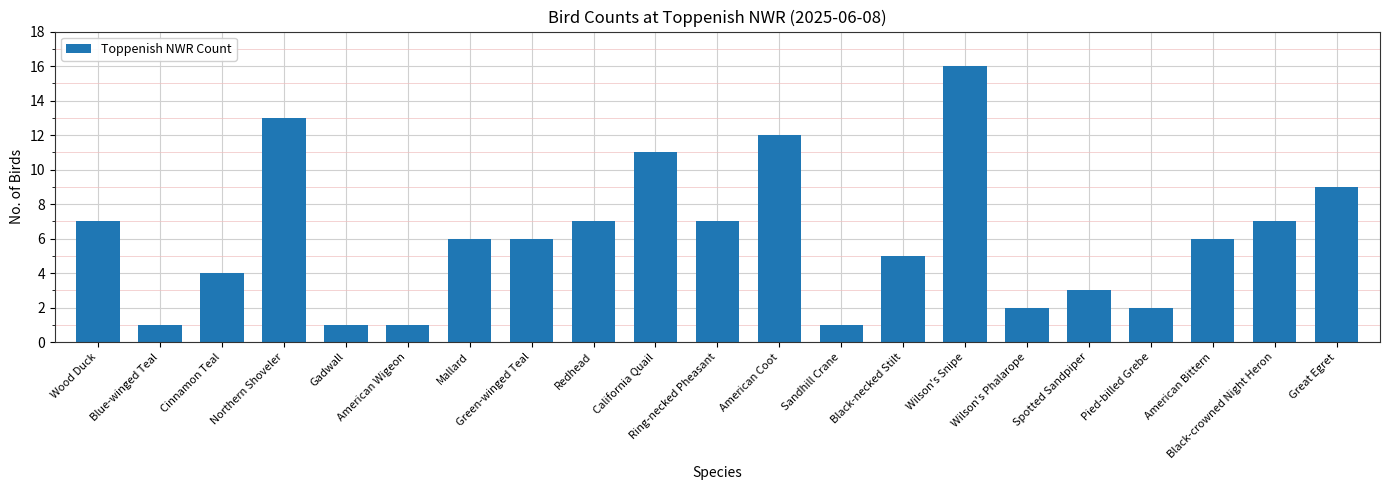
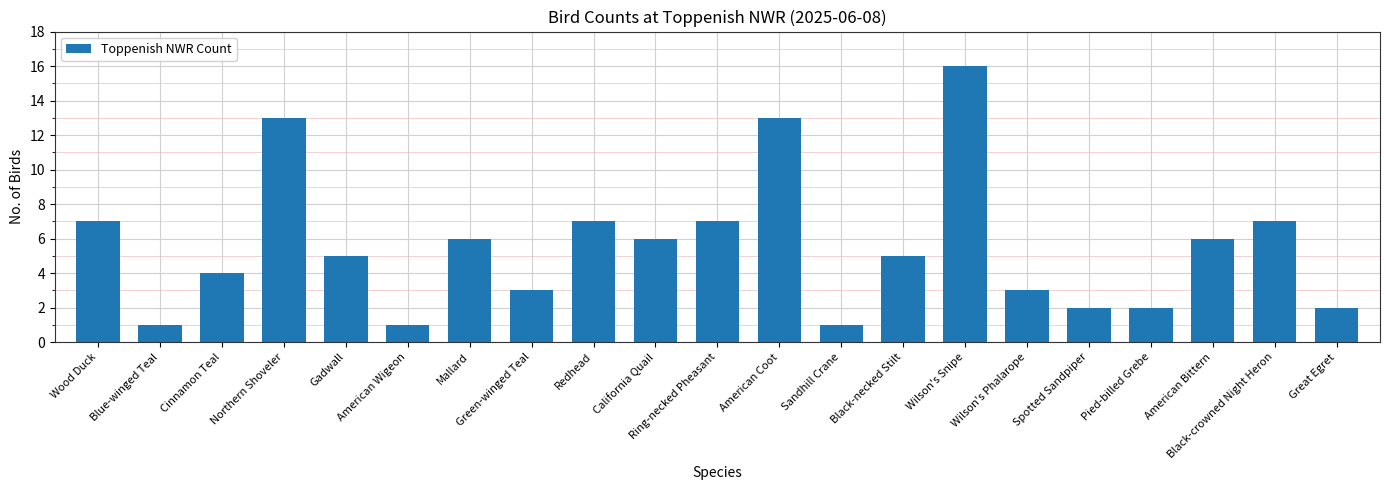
  {
    "Wood Duck": 7,
    "Blue-winged Teal": 1,
    "Cinnamon Teal": 4,
    "Northern Shoveler": 13,
-   "Gadwall": 1,
+   "Gadwall": 5,
    "American Wigeon": 1,
    "Mallard": 6,
-   "Green-winged Teal": 6,
+   "Green-winged Teal": 3,
    "Redhead": 7,
-   "California Quail": 11,
+   "California Quail": 6,
    "Ring-necked Pheasant": 7,
-   "American Coot": 12,
+   "American Coot": 13,
    "Sandhill Crane": 1,
    "Black-necked Stilt": 5,
    "Wilson's Snipe": 16,
-   "Wilson's Phalarope": 2,
-   "Spotted Sandpiper": 3,
+   "Wilson's Phalarope": 3,
+   "Spotted Sandpiper": 2,
    "Pied-billed Grebe": 2,
    "American Bittern": 6,
    "Black-crowned Night Heron": 7,
-   "Great Egret": 9
+   "Great Egret": 2
  }
